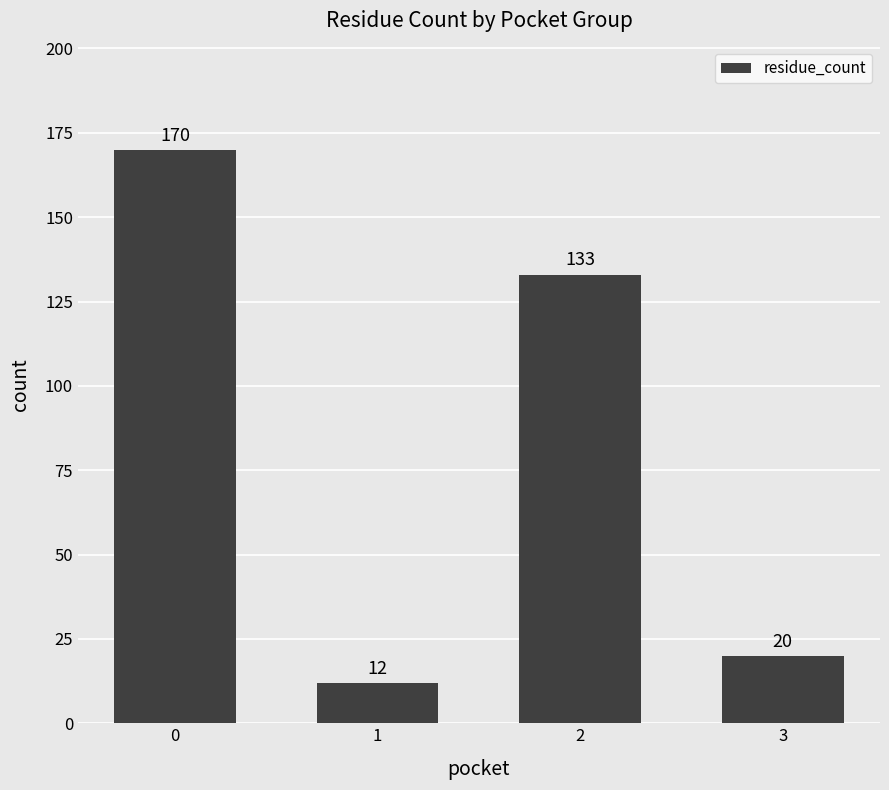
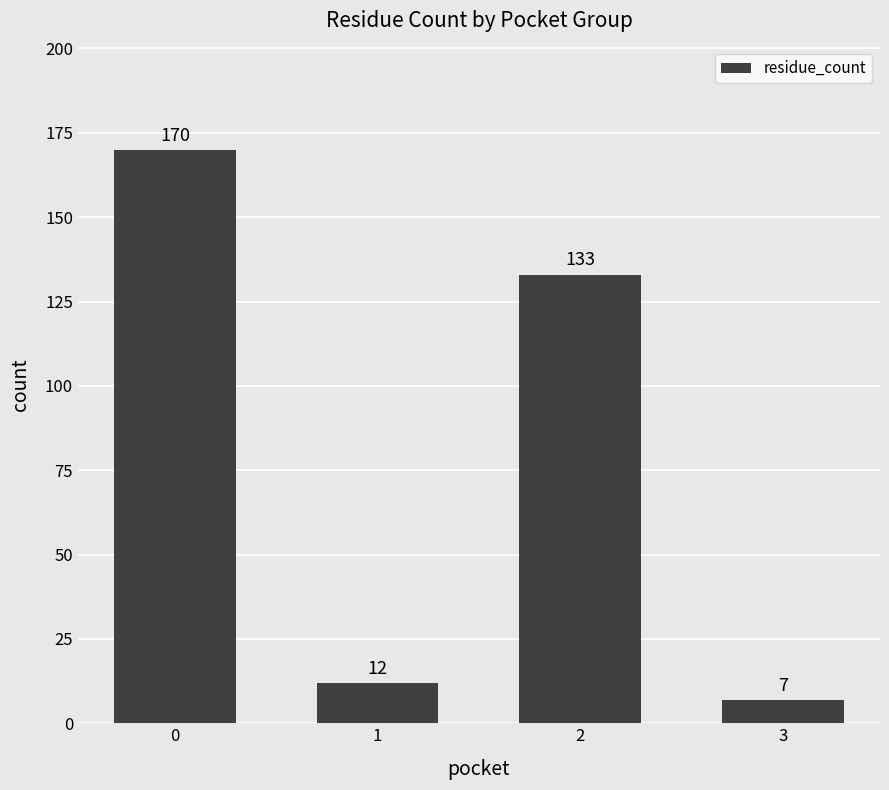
  {
    "0": 170,
    "1": 12,
    "2": 133,
-   "3": 20
+   "3": 7
  }
